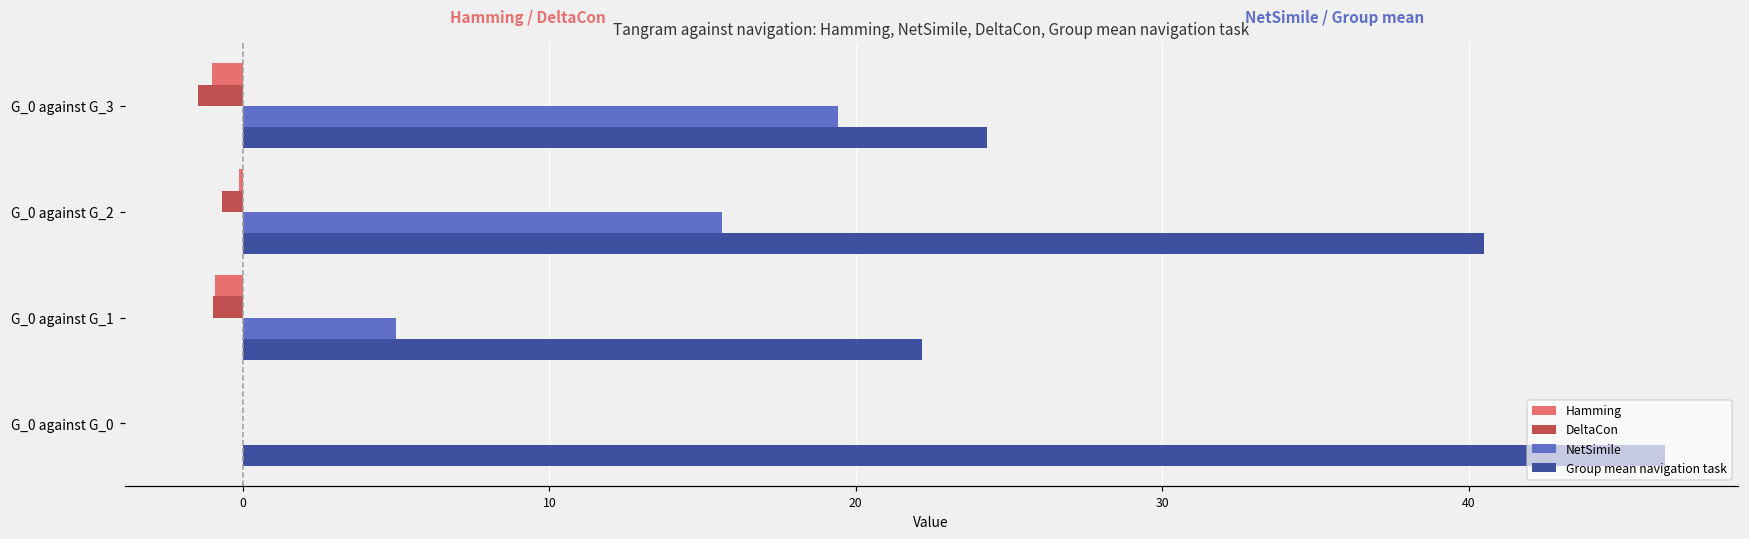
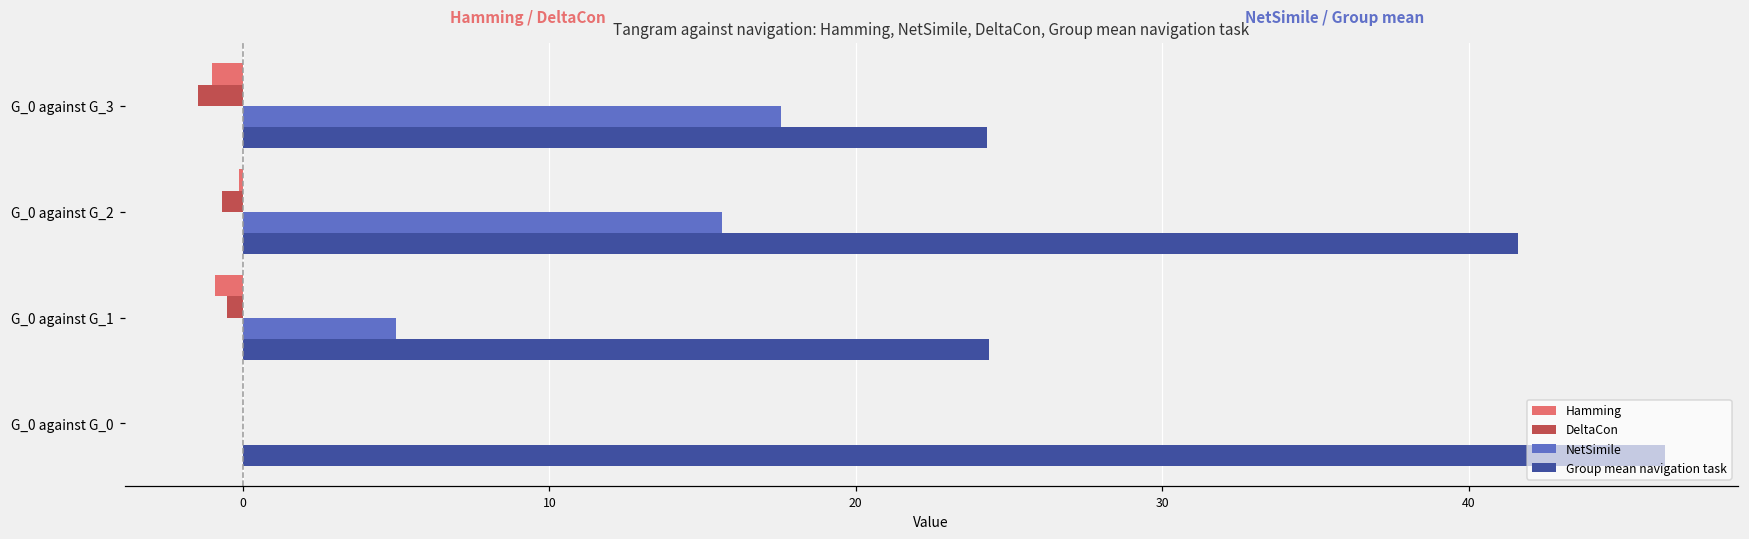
  {
    "Hamming": {
      "G_0 against G_3": -1.0,
      "G_0 against G_2": -0.1,
      "G_0 against G_1": -0.9,
      "G_0 against G_0": 0.0
    },
    "DeltaCon": {
      "G_0 against G_3": -1.5,
      "G_0 against G_2": -0.7,
-     "G_0 against G_1": -1.0,
+     "G_0 against G_1": -0.5,
      "G_0 against G_0": 0.0
    },
    "NetSimile": {
-     "G_0 against G_3": 19.4,
+     "G_0 against G_3": 17.6,
      "G_0 against G_2": 15.6,
      "G_0 against G_1": 5.0,
      "G_0 against G_0": 0.0
    },
    "Group mean navigation task": {
      "G_0 against G_3": 24.3,
-     "G_0 against G_2": 40.5,
-     "G_0 against G_1": 22.2
+     "G_0 against G_2": 41.6,
+     "G_0 against G_1": 24.3
    }
  }
